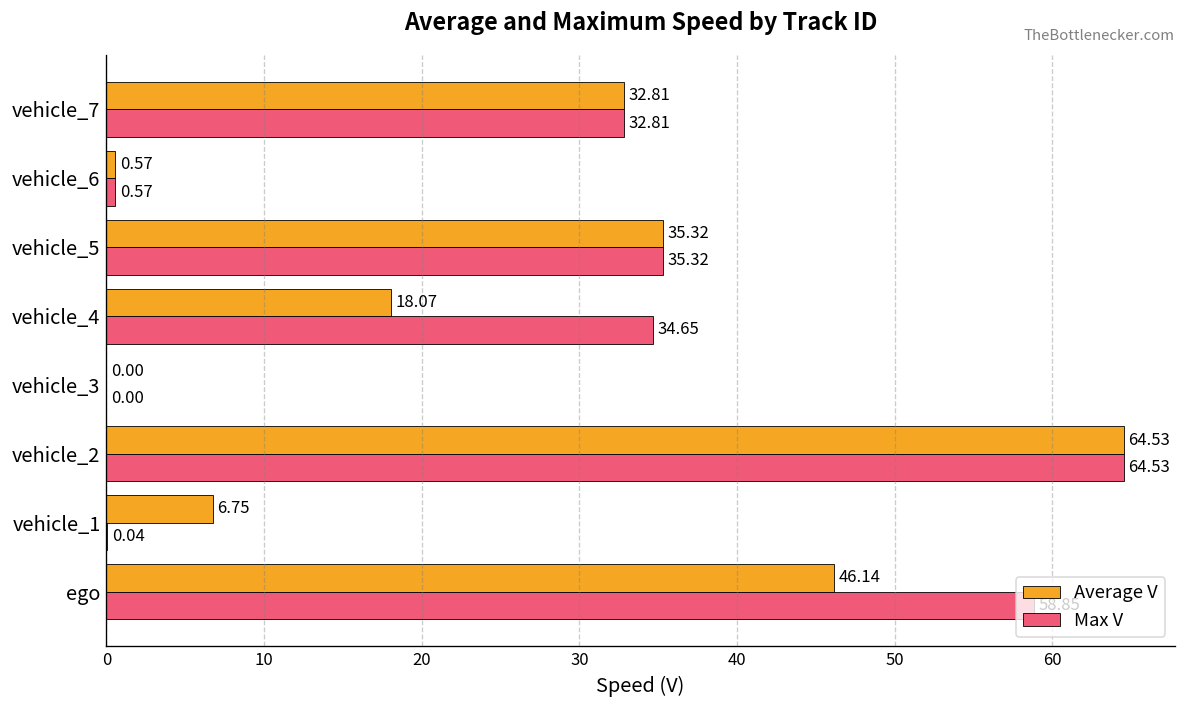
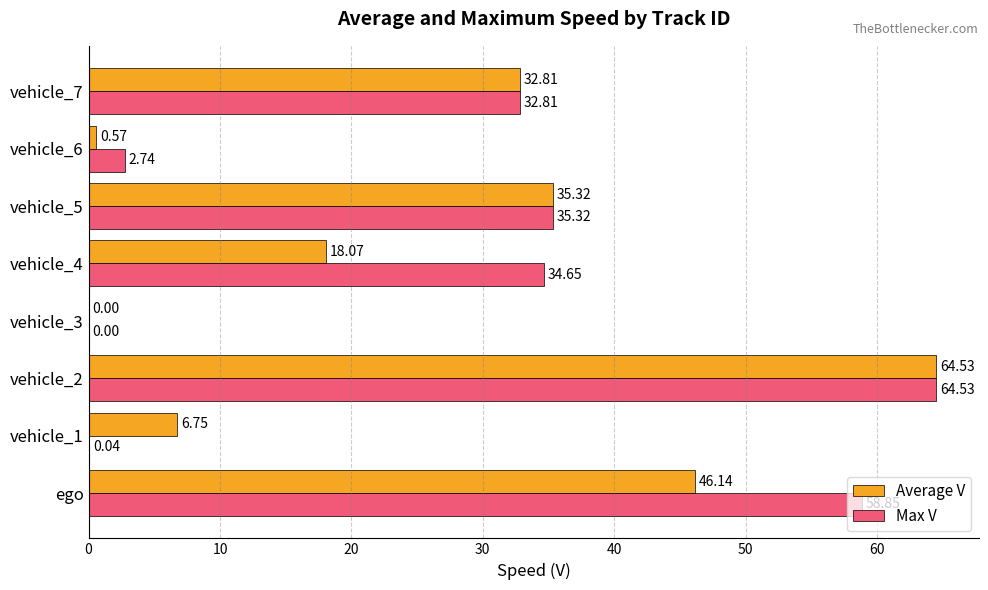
  {
    "Average V": {
      "vehicle_7": 32.81,
      "vehicle_6": 0.57,
      "vehicle_5": 35.32,
      "vehicle_4": 18.07,
      "vehicle_3": 0.00,
      "vehicle_2": 64.53,
      "vehicle_1": 6.75,
      "ego": 46.14
    },
    "Max V": {
      "vehicle_7": 32.81,
-     "vehicle_6": 0.57,
+     "vehicle_6": 2.74,
      "vehicle_5": 35.32,
      "vehicle_4": 34.65,
      "vehicle_3": 0.00,
      "vehicle_2": 64.53,
      "vehicle_1": 0.04
    }
  }
